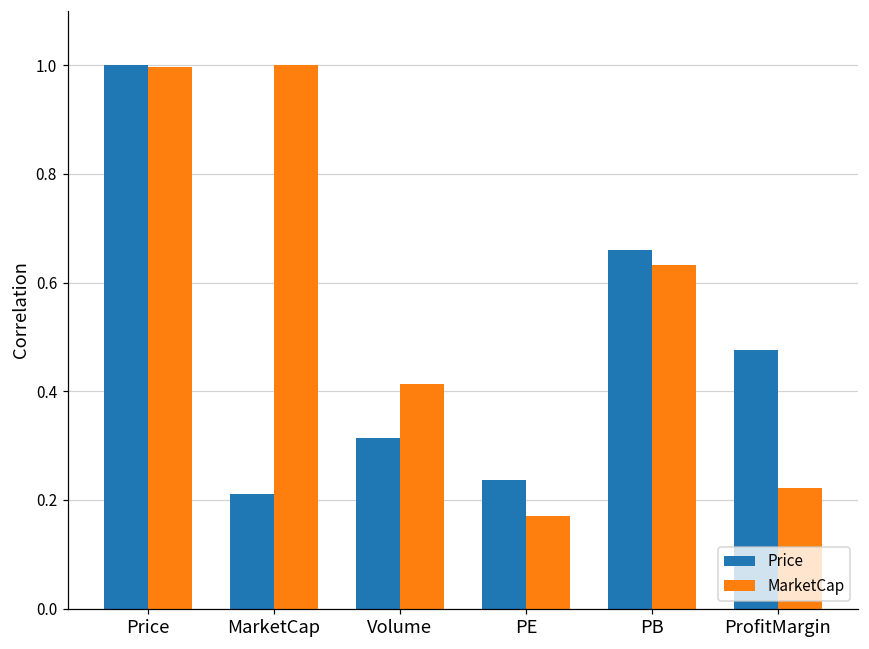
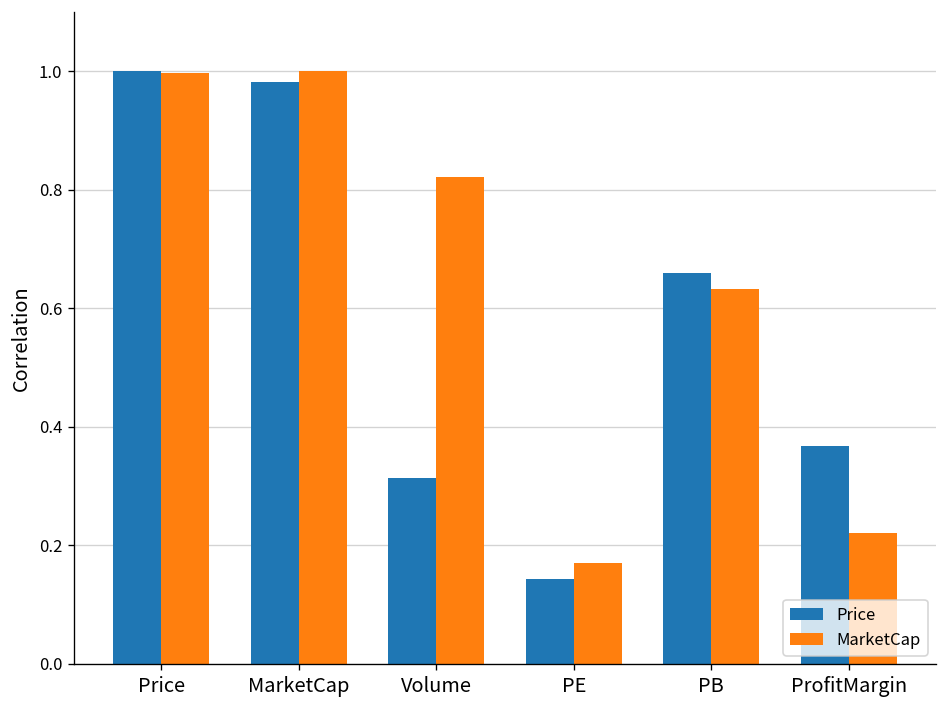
  {
    "Price": {
      "Price": 1.00,
-     "MarketCap": 0.21,
+     "MarketCap": 0.98,
      "Volume": 0.31,
-     "PE": 0.24,
+     "PE": 0.14,
      "PB": 0.66,
-     "ProfitMargin": 0.48
+     "ProfitMargin": 0.37
    },
    "MarketCap": {
      "Price": 1.00,
      "MarketCap": 1.00,
-     "Volume": 0.41,
+     "Volume": 0.82,
      "PE": 0.17,
      "PB": 0.63,
      "ProfitMargin": 0.22
    }
  }
